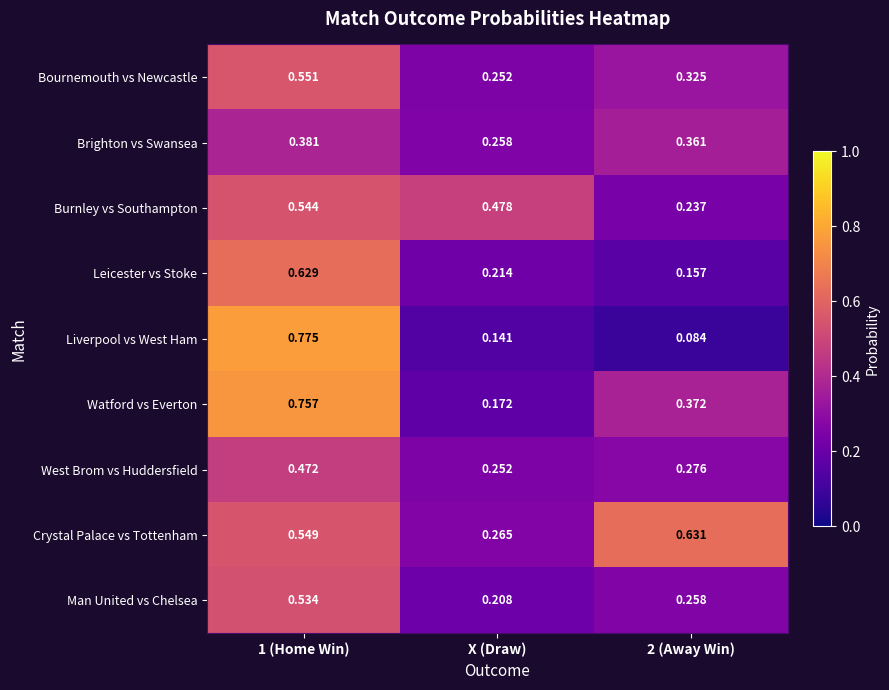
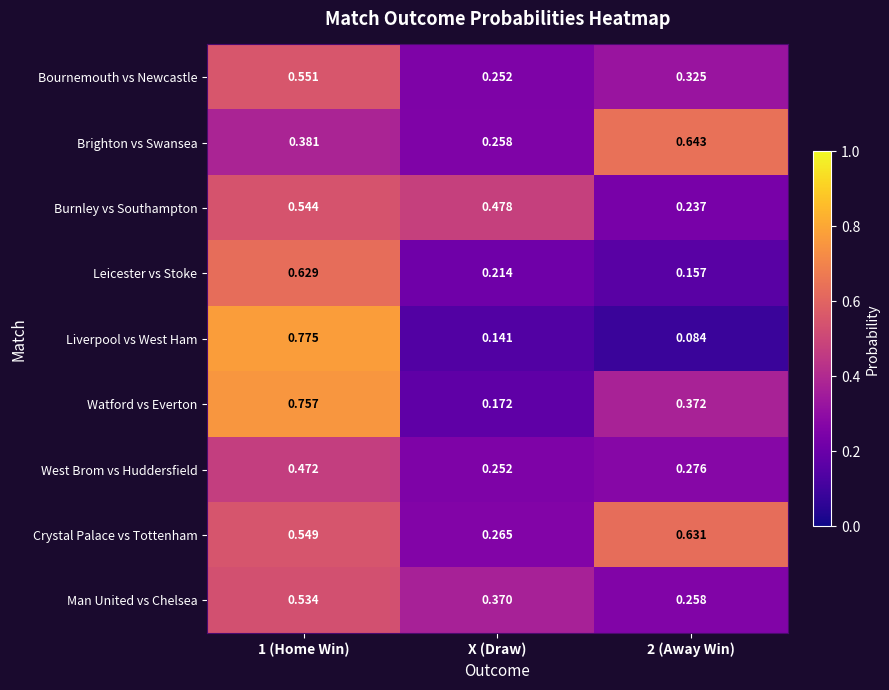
  {
    "Bournemouth vs Newcastle": {
      "1 (Home Win)": 0.551,
      "X (Draw)": 0.252,
      "2 (Away Win)": 0.325
    },
    "Brighton vs Swansea": {
      "1 (Home Win)": 0.381,
      "X (Draw)": 0.258,
-     "2 (Away Win)": 0.361
+     "2 (Away Win)": 0.643
    },
    "Burnley vs Southampton": {
      "1 (Home Win)": 0.544,
      "X (Draw)": 0.478,
      "2 (Away Win)": 0.237
    },
    "Leicester vs Stoke": {
      "1 (Home Win)": 0.629,
      "X (Draw)": 0.214,
      "2 (Away Win)": 0.157
    },
    "Liverpool vs West Ham": {
      "1 (Home Win)": 0.775,
      "X (Draw)": 0.141,
      "2 (Away Win)": 0.084
    },
    "Watford vs Everton": {
      "1 (Home Win)": 0.757,
      "X (Draw)": 0.172,
      "2 (Away Win)": 0.372
    },
    "West Brom vs Huddersfield": {
      "1 (Home Win)": 0.472,
      "X (Draw)": 0.252,
      "2 (Away Win)": 0.276
    },
    "Crystal Palace vs Tottenham": {
      "1 (Home Win)": 0.549,
      "X (Draw)": 0.265,
      "2 (Away Win)": 0.631
    },
    "Man United vs Chelsea": {
      "1 (Home Win)": 0.534,
-     "X (Draw)": 0.208,
+     "X (Draw)": 0.370,
      "2 (Away Win)": 0.258
    }
  }
